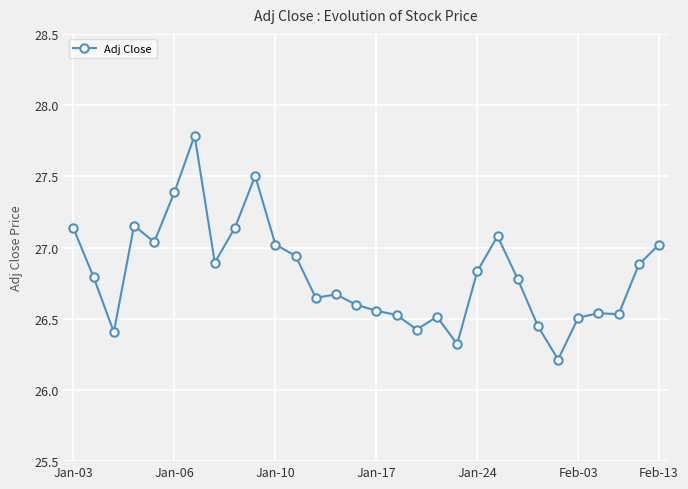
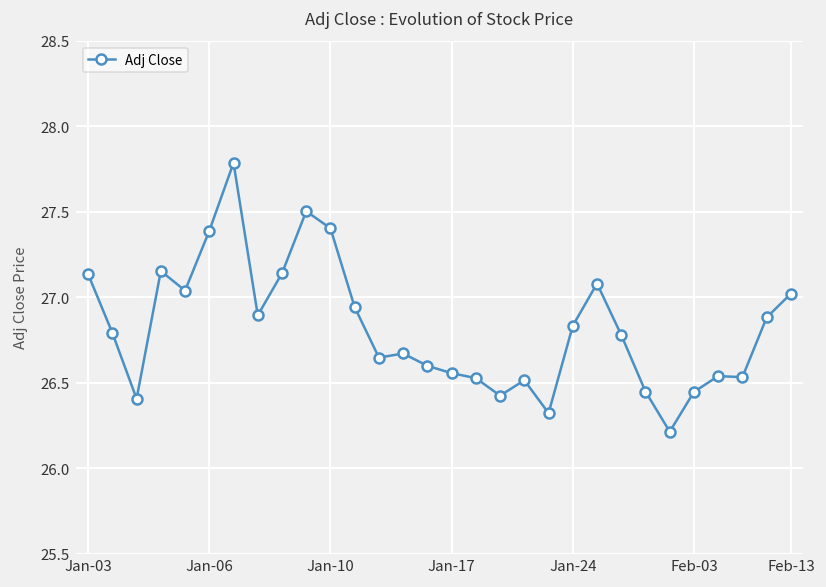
  {
    "Jan-03": 27.13,
    "Jan-06": 27.39,
-   "Jan-10": 27.02,
+   "Jan-10": 27.40,
    "Jan-17": 26.56,
    "Jan-24": 26.83,
-   "Feb-03": 26.51,
+   "Feb-03": 26.45,
    "Feb-13": 27.02
  }
